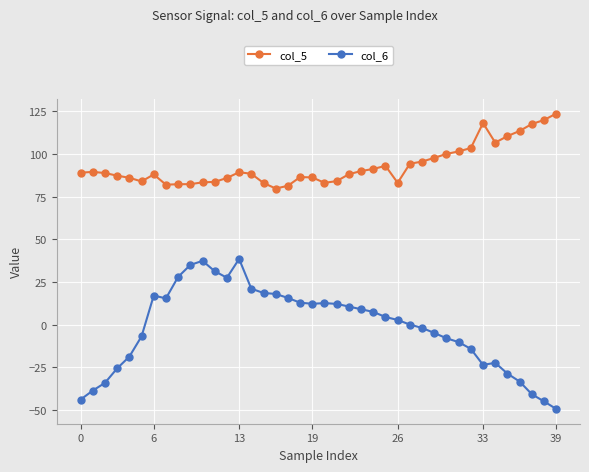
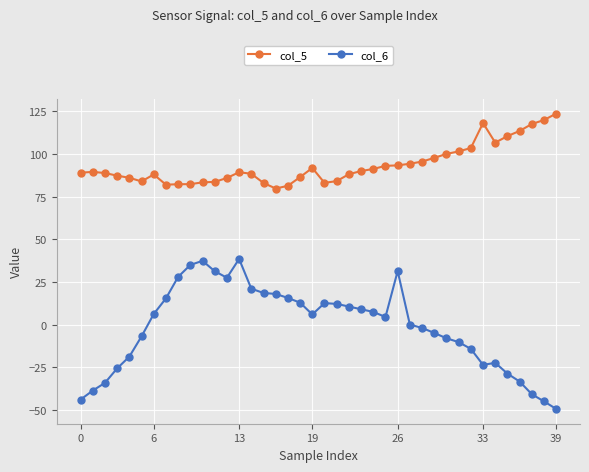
  {
    "col_5": {
      "0": 89,
      "6": 88,
      "13": 89,
-     "19": 86,
-     "26": 83,
+     "19": 92,
+     "26": 93,
      "33": 118,
      "39": 124
    },
    "col_6": {
      "0": -44,
-     "6": 17,
+     "6": 6,
      "13": 38,
-     "19": 12,
-     "26": 3,
+     "19": 6,
+     "26": 31,
      "33": -23,
      "39": -49
    }
  }
